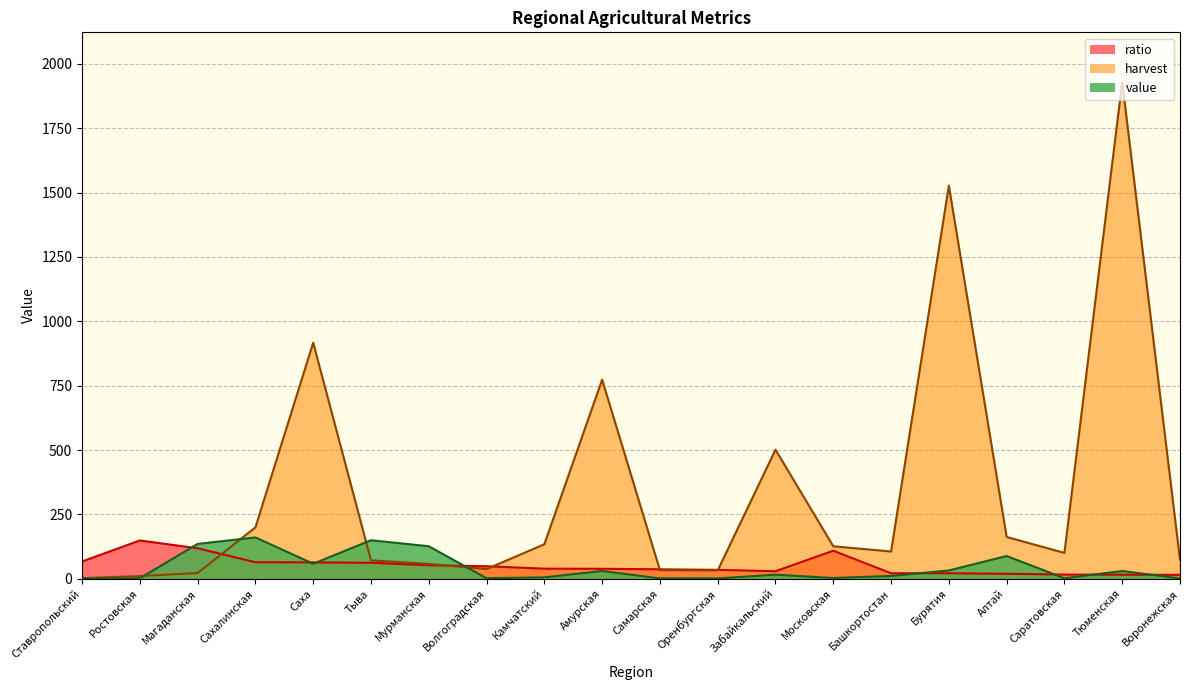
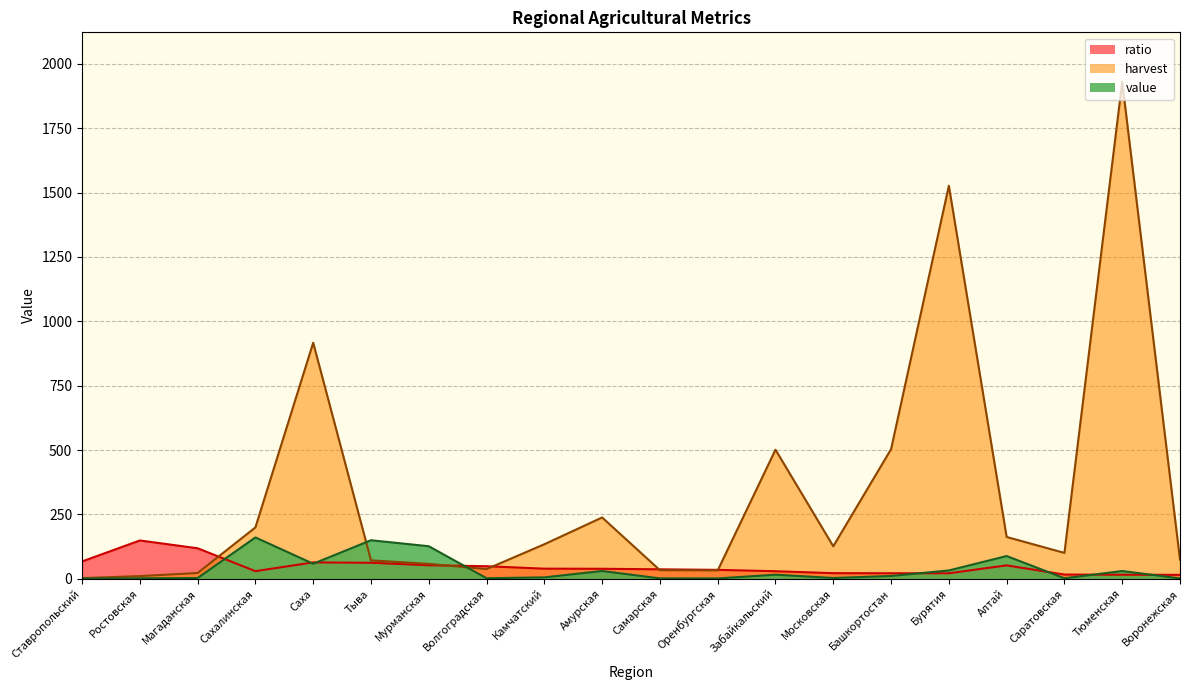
  {
    "ratio": {
      "Ставропольский": 70,
      "Ростовская": 150,
      "Магаданская": 120,
-     "Сахалинская": 60,
+     "Сахалинская": 30,
      "Волгоградская": 50,
      "Камчатский": 40,
      "Забайкальский": 30,
-     "Московская": 110,
+     "Московская": 20,
      "Башкортостан": 20,
      "Бурятия": 20,
-     "Алтай": 20,
+     "Алтай": 50,
      "Саратовская": 20,
      "Тюменская": 20,
      "Воронежская": 10
    },
    "harvest": {
      "Магаданская": 20,
      "Сахалинская": 200,
      "Саха": 920,
      "Волгоградская": 40,
      "Камчатский": 130,
-     "Амурская": 770,
+     "Амурская": 240,
      "Забайкальский": 500,
      "Московская": 130,
-     "Башкортостан": 110,
+     "Башкортостан": 500,
      "Бурятия": 1530,
      "Алтай": 160,
      "Саратовская": 100,
      "Воронежская": 70
    },
    "value": {
-     "Магаданская": 140,
+     "Магаданская": 0,
      "Сахалинская": 160,
      "Тыва": 150,
      "Мурманская": 130,
      "Волгоградская": 0,
      "Камчатский": 10,
      "Самарская": 0,
      "Оренбургская": 0,
      "Забайкальский": 20,
      "Московская": 0,
      "Башкортостан": 10,
      "Бурятия": 30,
      "Алтай": 90,
      "Саратовская": 0,
      "Тюменская": 30,
      "Воронежская": 0
    }
  }
